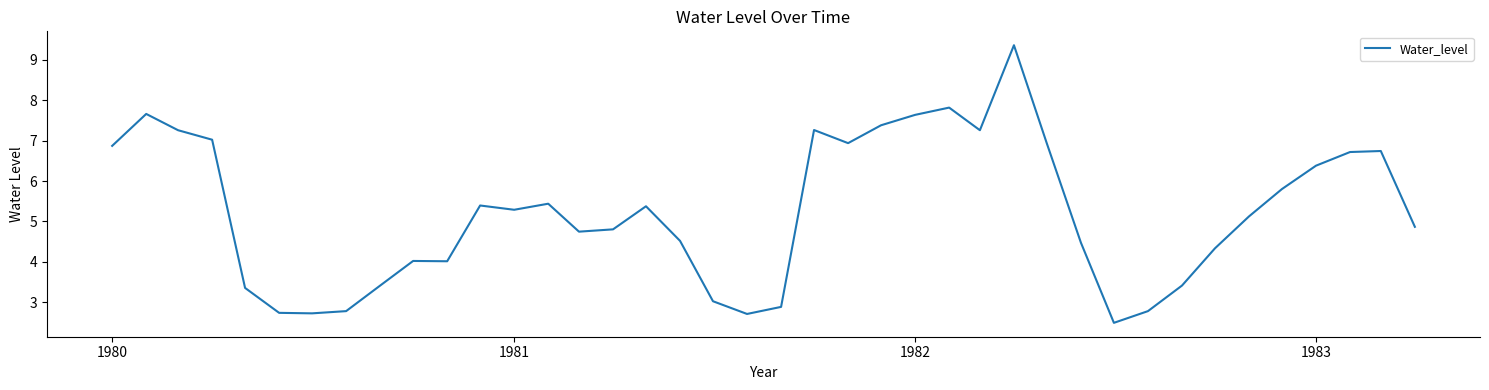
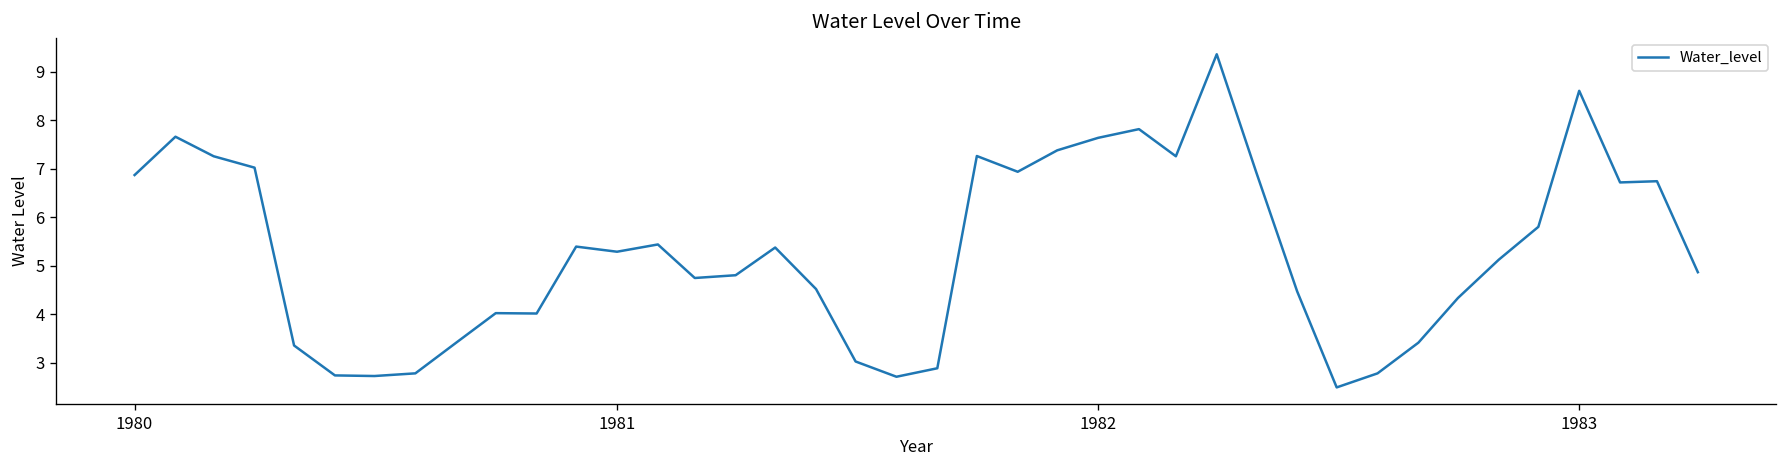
  {
    "1980": 6.9,
    "1981": 5.3,
    "1982": 7.6,
-   "1983": 6.4
+   "1983": 8.6
  }
